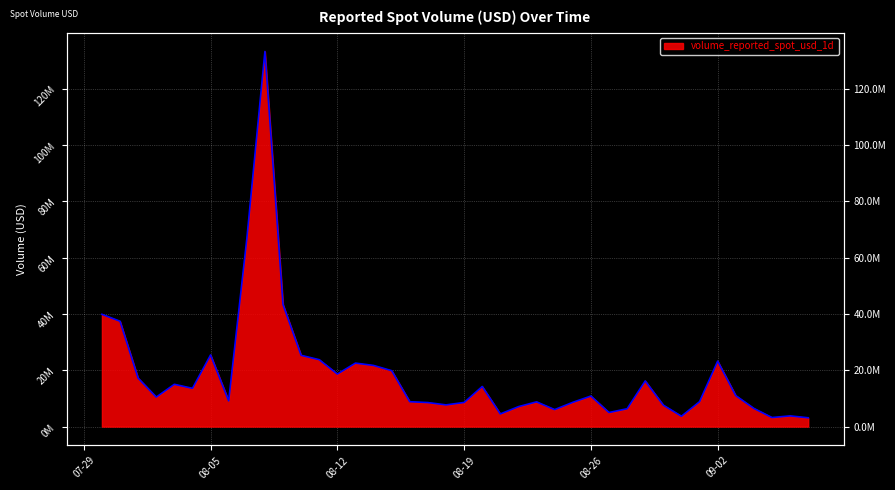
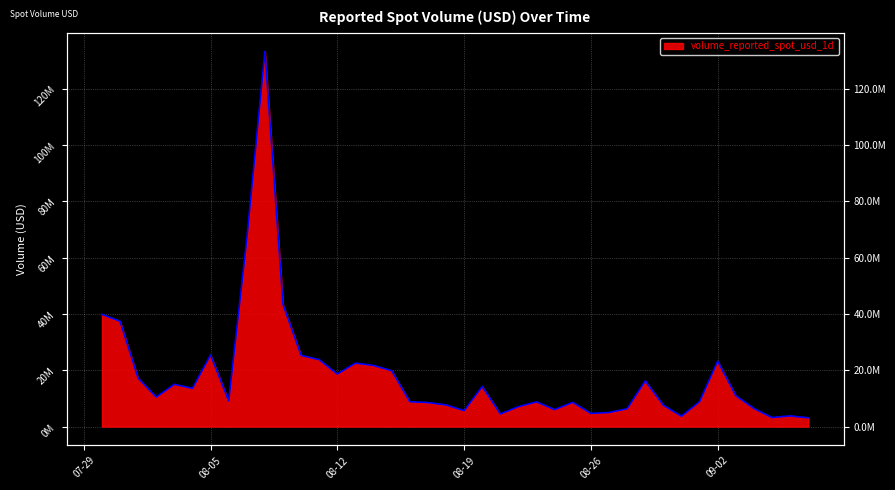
  {
    "08-05": 25000000,
    "08-12": 19000000,
-   "08-19": 9000000,
-   "08-26": 11000000,
+   "08-19": 6000000,
+   "08-26": 5000000,
    "09-02": 23000000
  }
